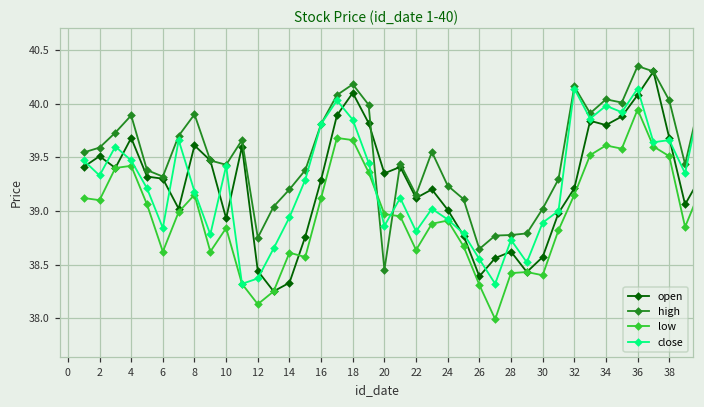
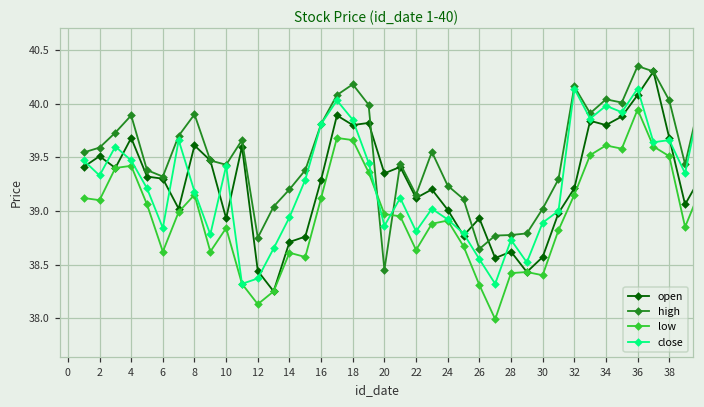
  {
    "open": {
      "2": 39.5,
      "4": 39.7,
      "8": 39.6,
      "10": 38.9,
      "12": 38.4,
-     "14": 38.3,
+     "14": 38.7,
      "16": 39.3,
-     "18": 40.1,
+     "18": 39.8,
      "20": 39.4,
      "22": 39.1,
      "24": 39.0,
-     "26": 38.4,
+     "26": 38.9,
      "28": 38.6,
      "30": 38.6,
      "32": 39.2,
      "34": 39.8,
      "36": 40.1
    },
    "high": {
      "2": 39.6,
      "4": 39.9,
      "8": 39.9,
      "12": 38.8,
      "14": 39.2,
      "18": 40.2,
      "20": 38.5,
      "22": 39.2,
      "24": 39.2,
      "26": 38.6,
      "28": 38.8,
      "30": 39.0,
      "34": 40.0,
      "36": 40.4,
      "38": 40.0
    },
    "low": {
      "2": 39.1,
      "4": 39.4,
      "6": 38.6,
      "8": 39.2,
      "10": 38.8,
      "12": 38.1,
      "14": 38.6,
      "16": 39.1,
      "18": 39.7,
      "20": 39.0,
      "22": 38.6,
      "26": 38.3,
      "28": 38.4,
      "30": 38.4,
      "32": 39.2,
      "34": 39.6,
      "36": 39.9,
      "38": 39.5
    },
    "close": {
      "2": 39.3,
      "4": 39.5,
      "6": 38.8,
      "8": 39.2,
      "12": 38.4,
      "14": 38.9,
      "18": 39.9,
      "20": 38.9,
      "22": 38.8,
      "26": 38.6,
      "28": 38.7,
      "30": 38.9,
      "34": 40.0,
      "36": 40.1
    }
  }
